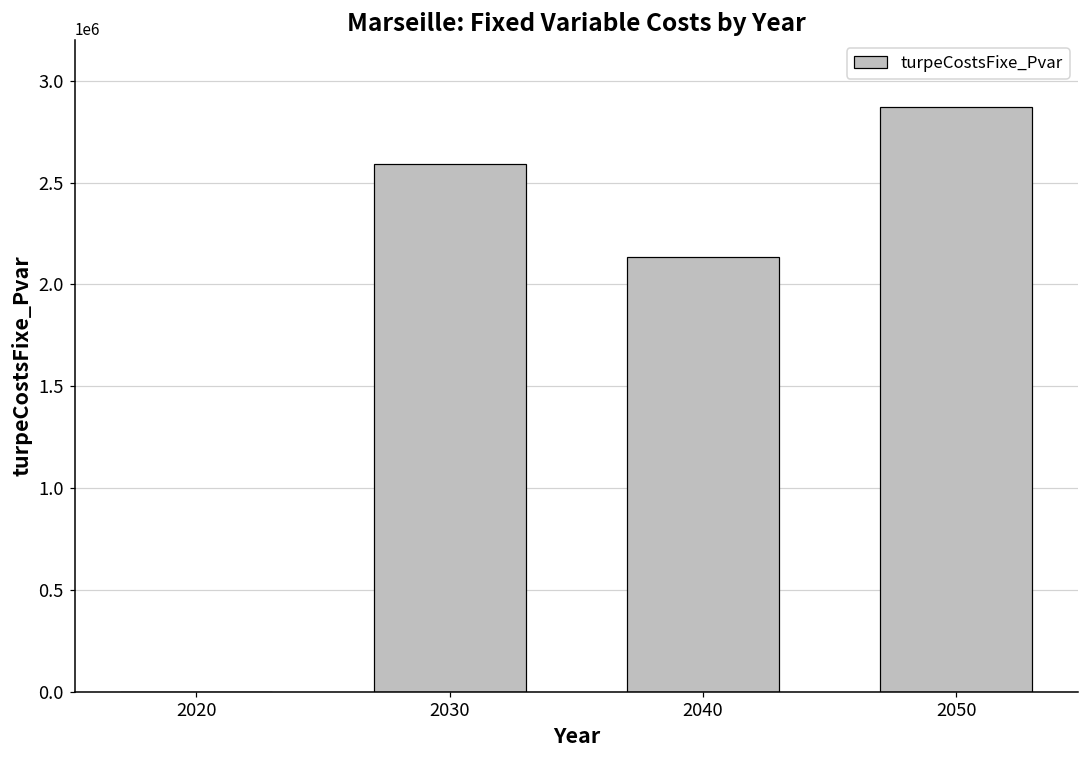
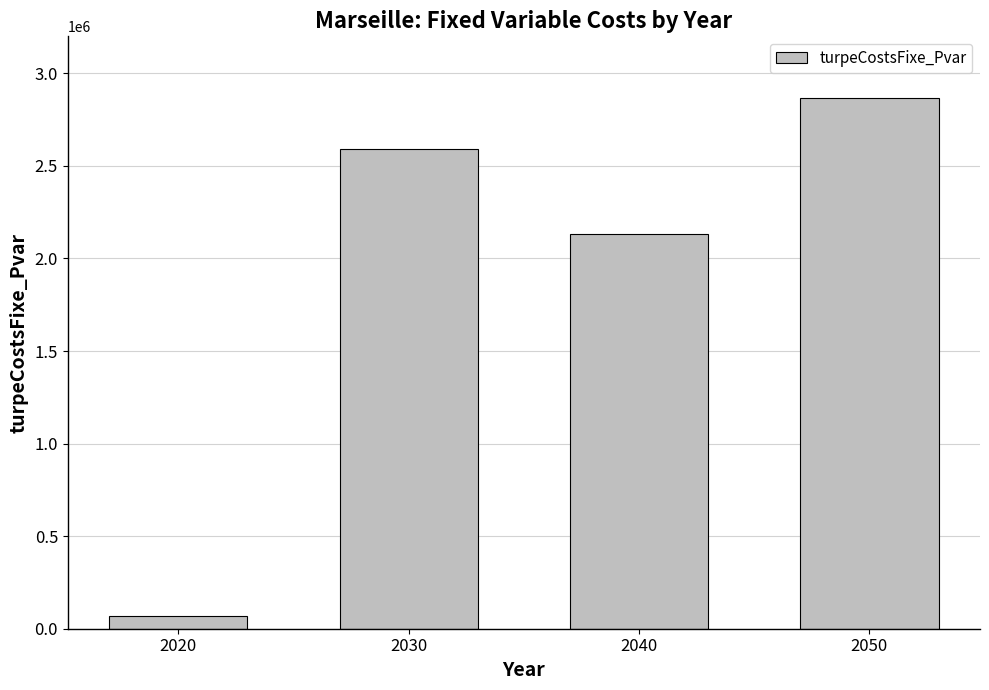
  {
-   "2020": 0,
+   "2020": 70000,
    "2030": 2590000,
    "2040": 2130000,
    "2050": 2870000
  }
